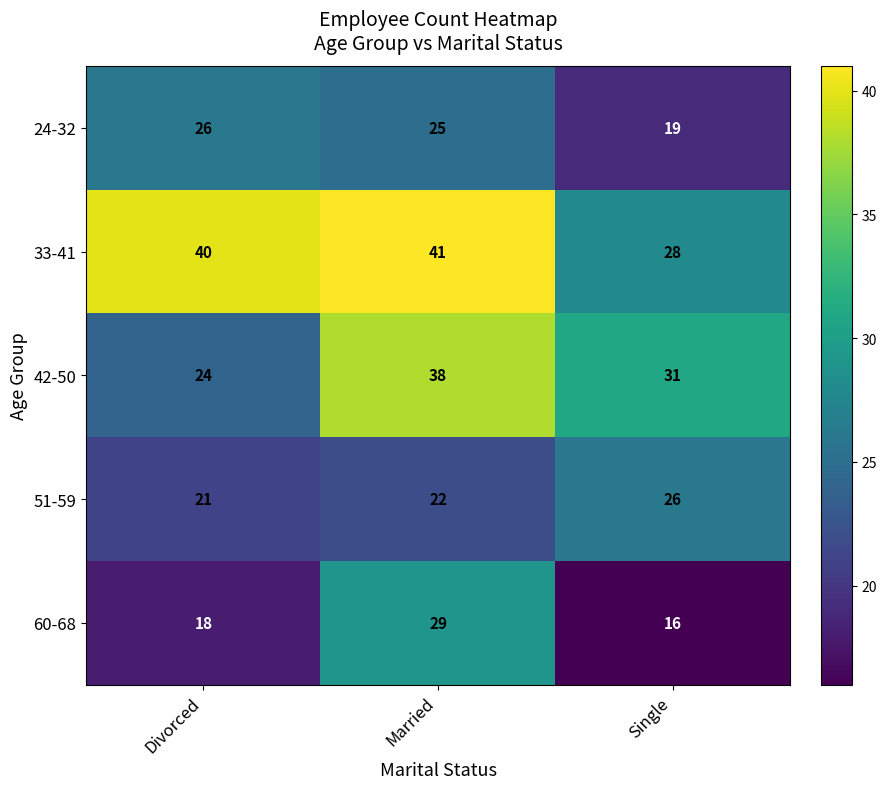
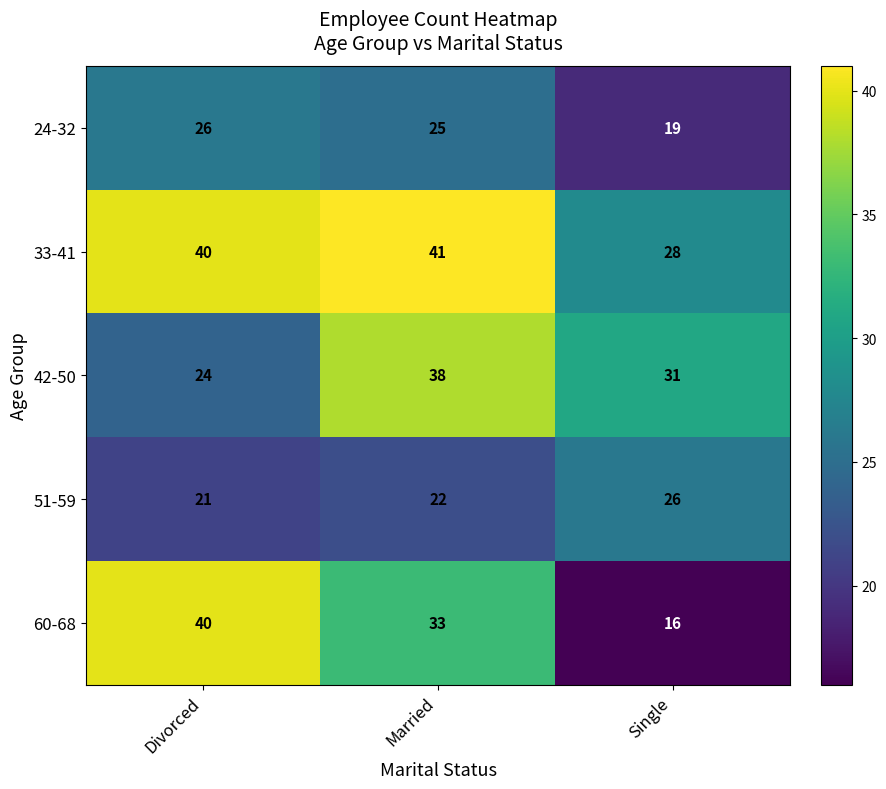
  {
    "24-32": {
      "Divorced": 26,
      "Married": 25,
      "Single": 19
    },
    "33-41": {
      "Divorced": 40,
      "Married": 41,
      "Single": 28
    },
    "42-50": {
      "Divorced": 24,
      "Married": 38,
      "Single": 31
    },
    "51-59": {
      "Divorced": 21,
      "Married": 22,
      "Single": 26
    },
    "60-68": {
-     "Divorced": 18,
-     "Married": 29,
+     "Divorced": 40,
+     "Married": 33,
      "Single": 16
    }
  }
